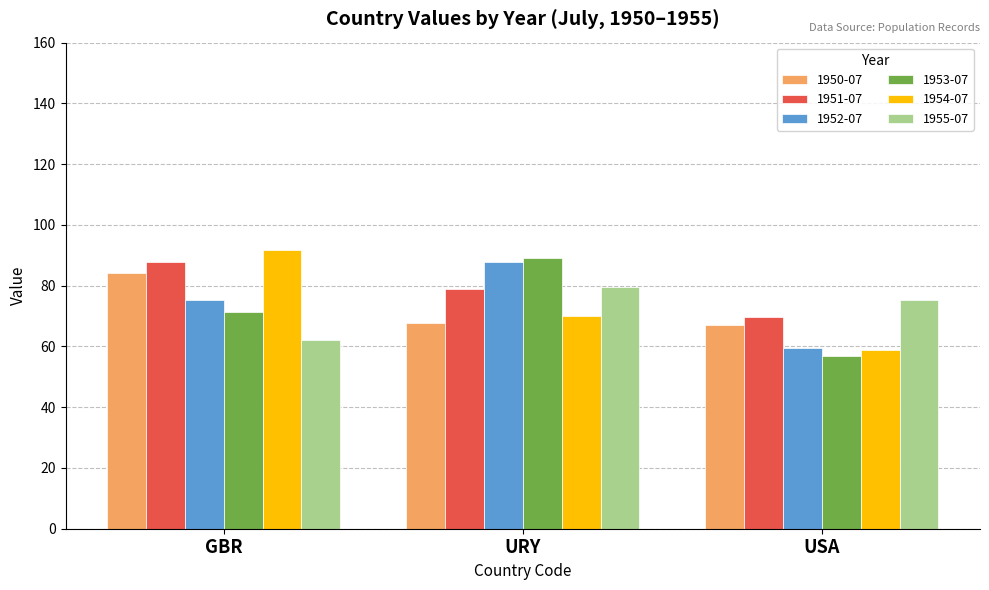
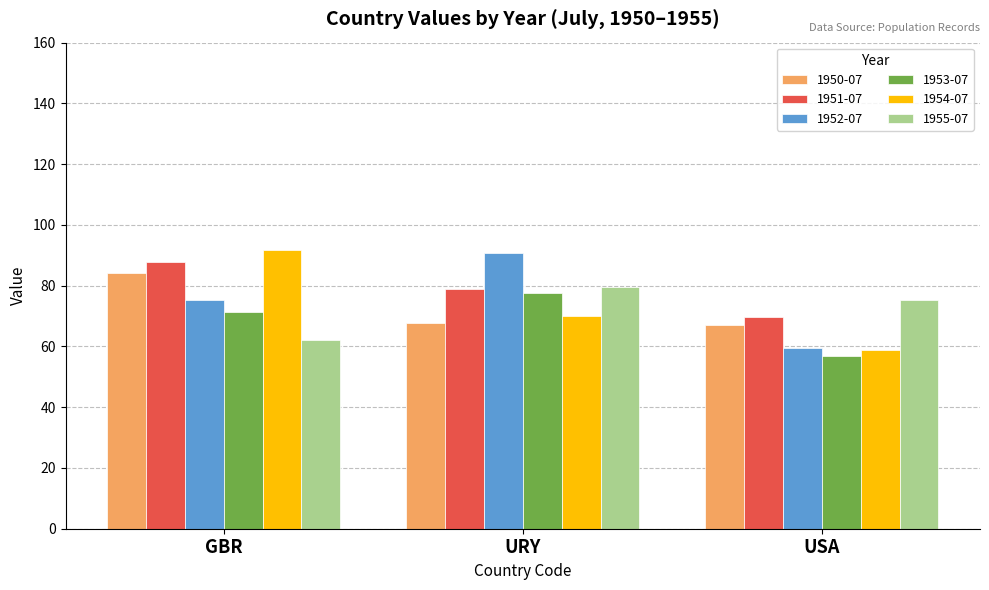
  {
    "1950-07": {
      "GBR": 84,
      "URY": 68,
      "USA": 67
    },
    "1951-07": {
      "GBR": 88,
      "URY": 79,
      "USA": 70
    },
    "1952-07": {
      "GBR": 75,
-     "URY": 88,
+     "URY": 91,
      "USA": 60
    },
    "1953-07": {
      "GBR": 71,
-     "URY": 89,
+     "URY": 78,
      "USA": 57
    },
    "1954-07": {
      "GBR": 92,
      "URY": 70,
      "USA": 59
    },
    "1955-07": {
      "GBR": 62,
      "URY": 80,
      "USA": 75
    }
  }
